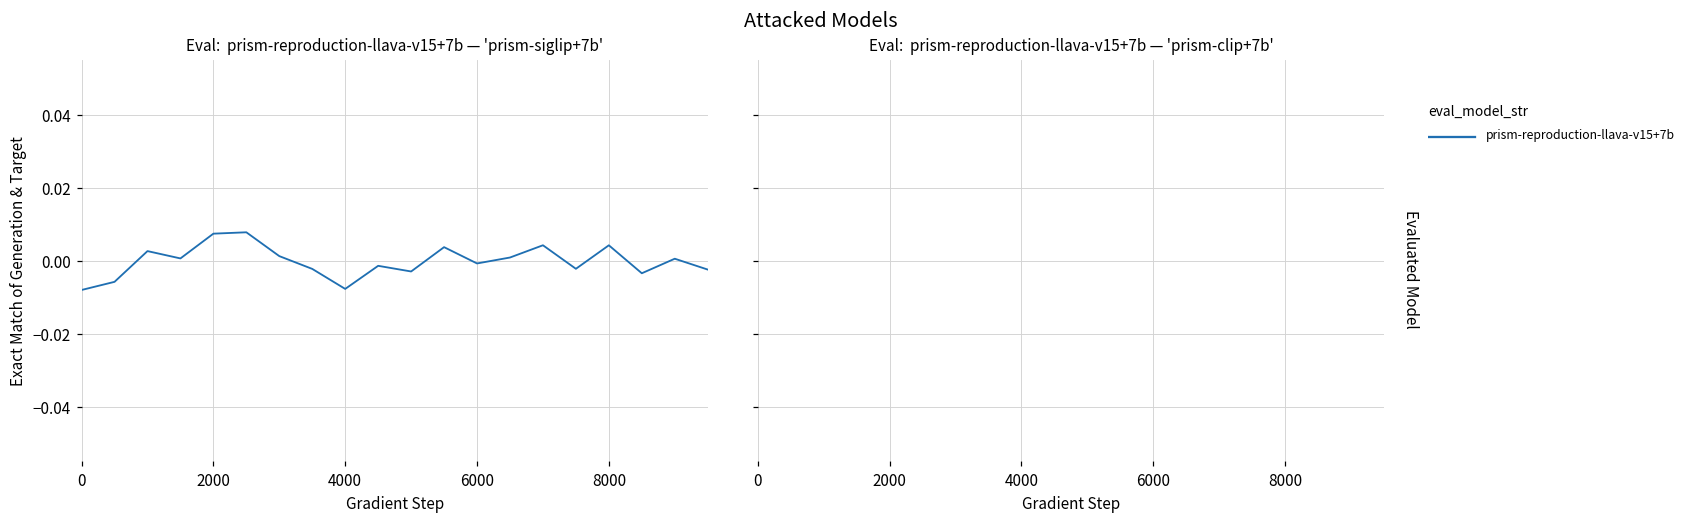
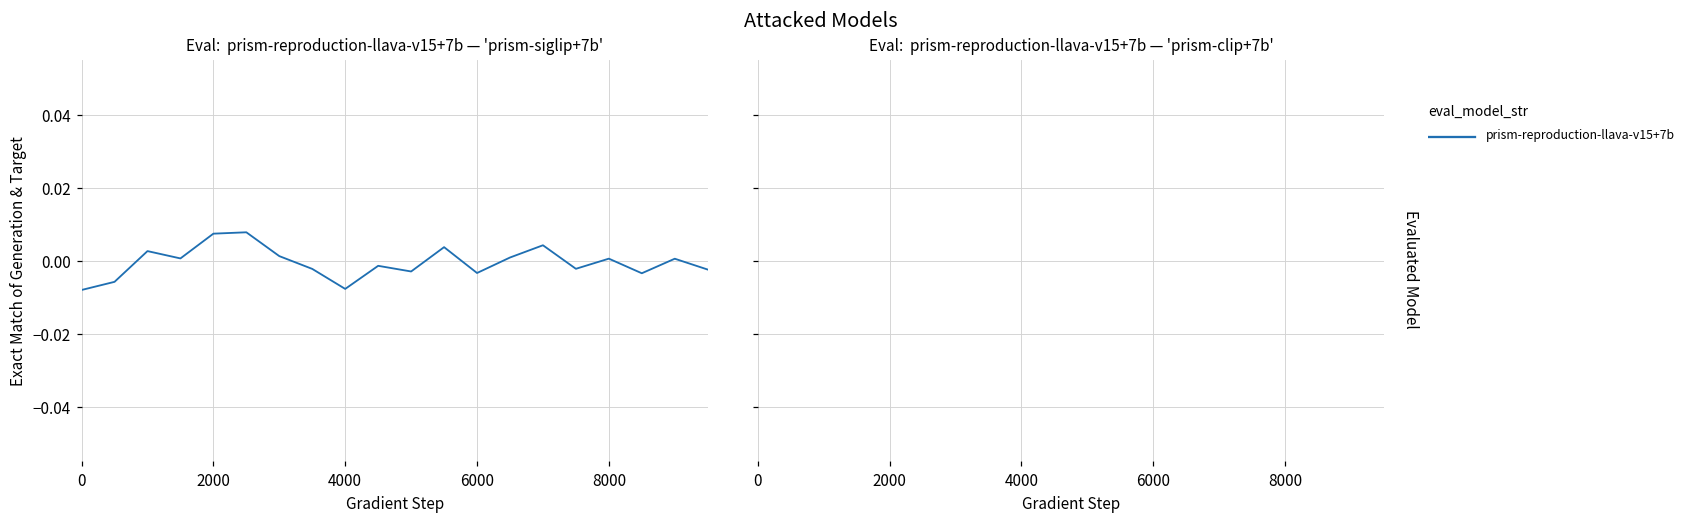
  {
    "Eval: prism-reproduction-llava-v15+7b — 'prism-siglip+7b'": {
      "0": -0.008,
      "2000": 0.007,
      "4000": -0.008,
-     "6000": -0.001,
-     "8000": 0.004
+     "6000": -0.003,
+     "8000": 0.001
    }
  }
